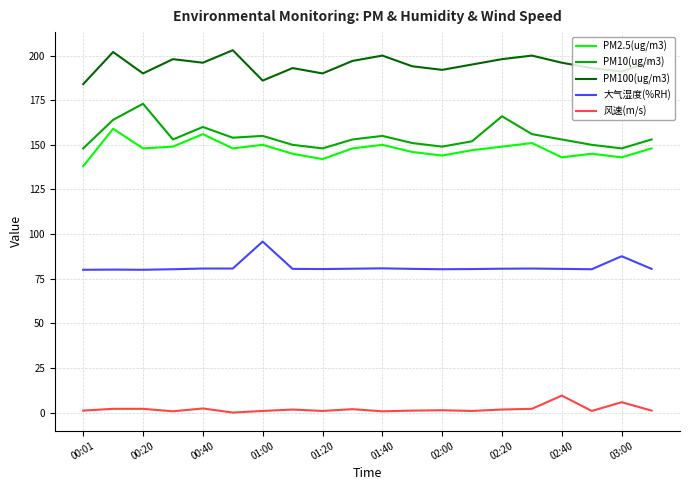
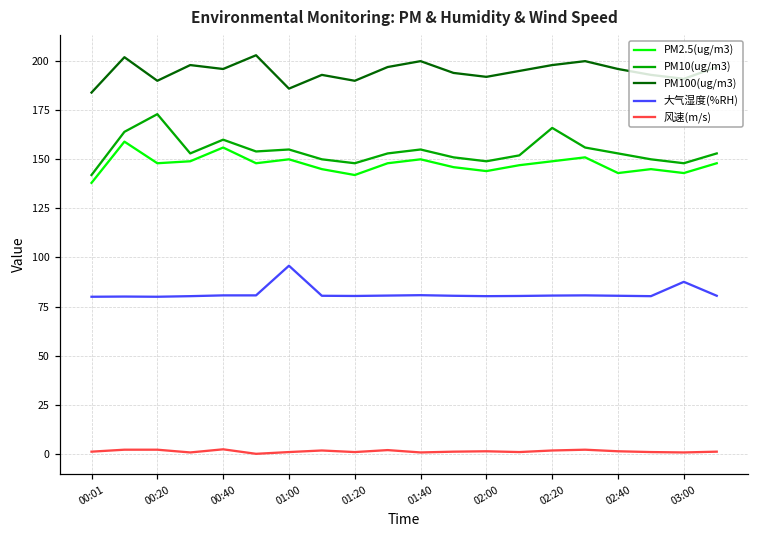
  {
    "PM2.5(ug/m3)": {
      "00:01": 138,
      "00:20": 148,
      "00:40": 156,
      "01:00": 150,
      "01:20": 142,
      "01:40": 150,
      "02:00": 144,
      "02:20": 149,
      "02:40": 143,
      "03:00": 143
    },
    "PM10(ug/m3)": {
-     "00:01": 148,
+     "00:01": 142,
      "00:20": 173,
      "00:40": 160,
      "01:00": 155,
      "01:20": 148,
      "01:40": 155,
      "02:00": 149,
      "02:20": 166,
      "02:40": 153,
      "03:00": 148
    },
    "PM100(ug/m3)": {
      "00:01": 184,
      "00:20": 190,
      "00:40": 196,
      "01:00": 186,
      "01:20": 190,
      "01:40": 200,
      "02:00": 192,
      "02:20": 198,
      "02:40": 196
    },
    "大气湿度(%RH)": {
      "00:01": 80,
      "00:20": 80,
      "00:40": 81,
      "01:00": 96,
      "01:20": 80,
      "01:40": 81,
      "02:00": 80,
      "02:20": 81,
      "02:40": 81,
      "03:00": 88
    },
    "风速(m/s)": {
      "00:01": 1,
      "00:20": 2,
      "00:40": 2,
      "01:00": 1,
      "01:20": 1,
      "01:40": 1,
      "02:00": 1,
      "02:20": 2,
-     "02:40": 10,
-     "03:00": 6
+     "02:40": 1,
+     "03:00": 1
    }
  }
